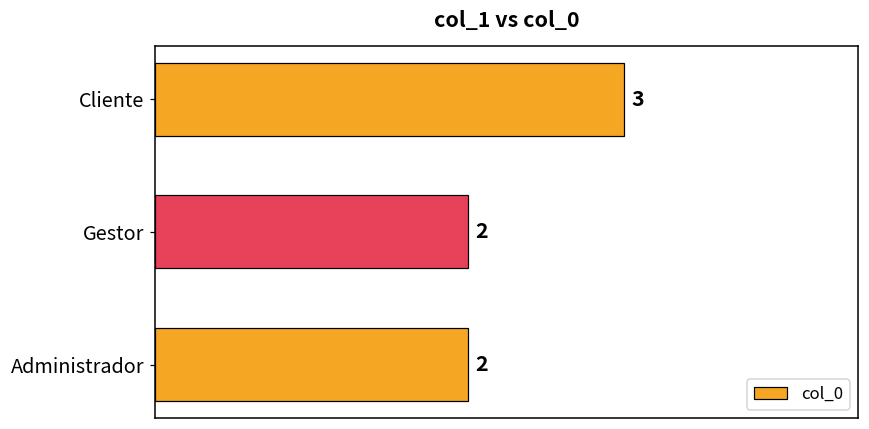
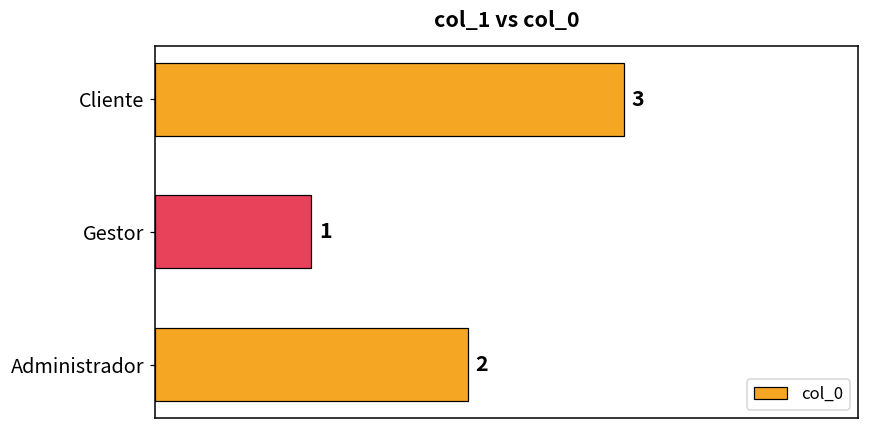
  {
    "Cliente": 3,
-   "Gestor": 2,
+   "Gestor": 1,
    "Administrador": 2
  }
